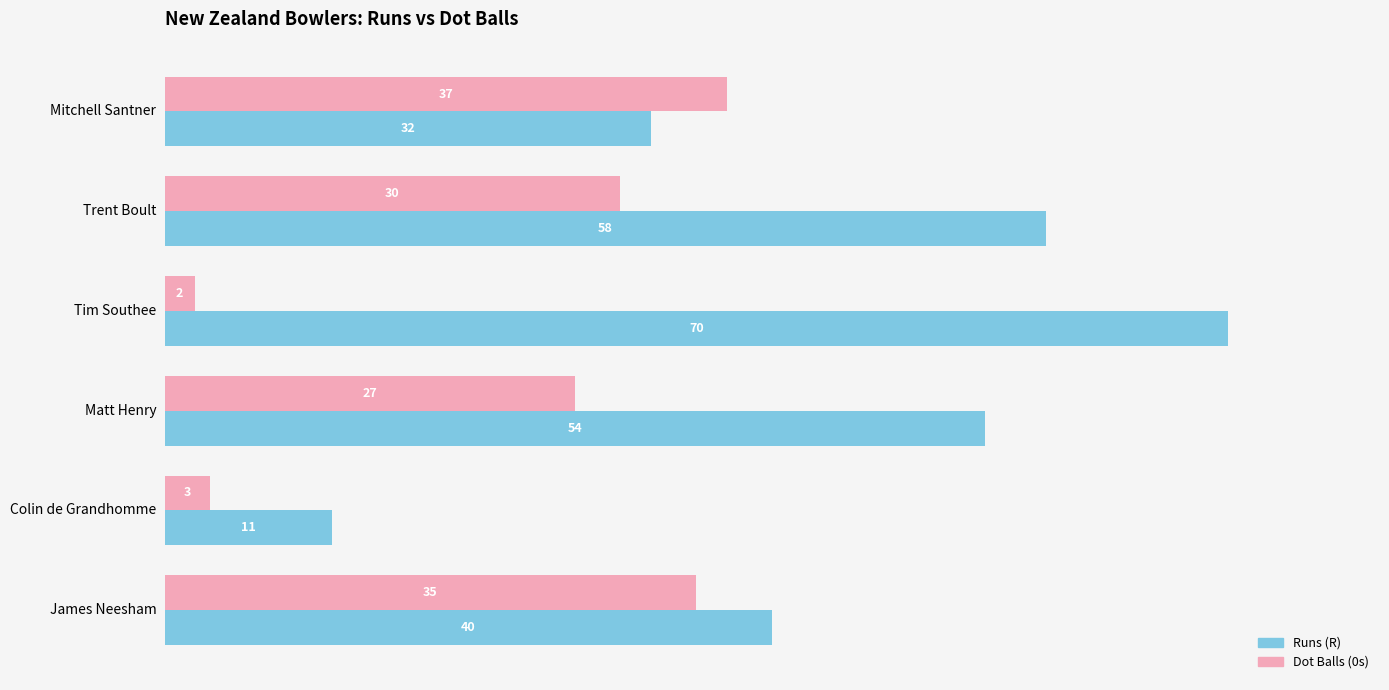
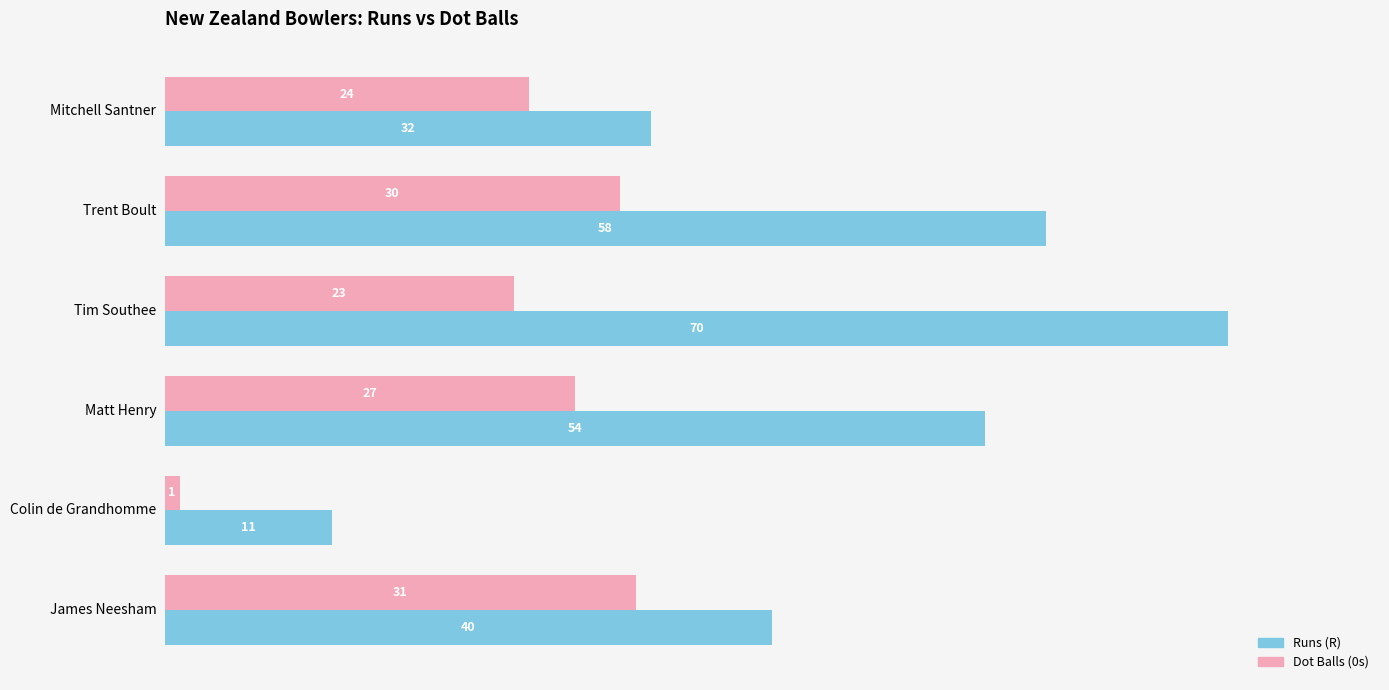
  {
    "Runs (R)": {
      "Mitchell Santner": 32,
      "Trent Boult": 58,
      "Tim Southee": 70,
      "Matt Henry": 54,
      "Colin de Grandhomme": 11,
      "James Neesham": 40
    },
    "Dot Balls (0s)": {
-     "Mitchell Santner": 37,
+     "Mitchell Santner": 24,
      "Trent Boult": 30,
-     "Tim Southee": 2,
+     "Tim Southee": 23,
      "Matt Henry": 27,
-     "Colin de Grandhomme": 3,
-     "James Neesham": 35
+     "Colin de Grandhomme": 1,
+     "James Neesham": 31
    }
  }
